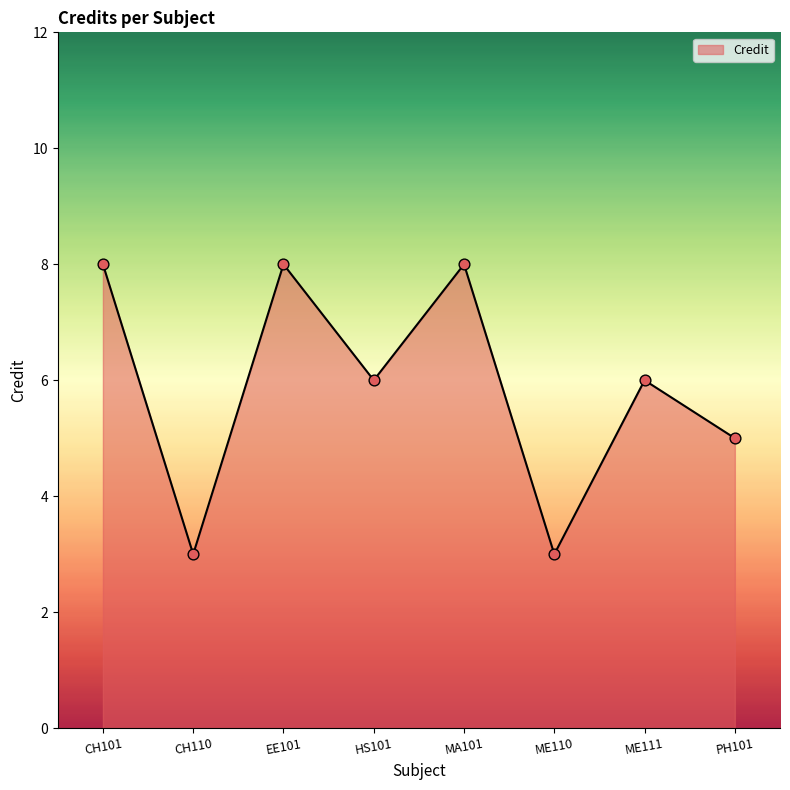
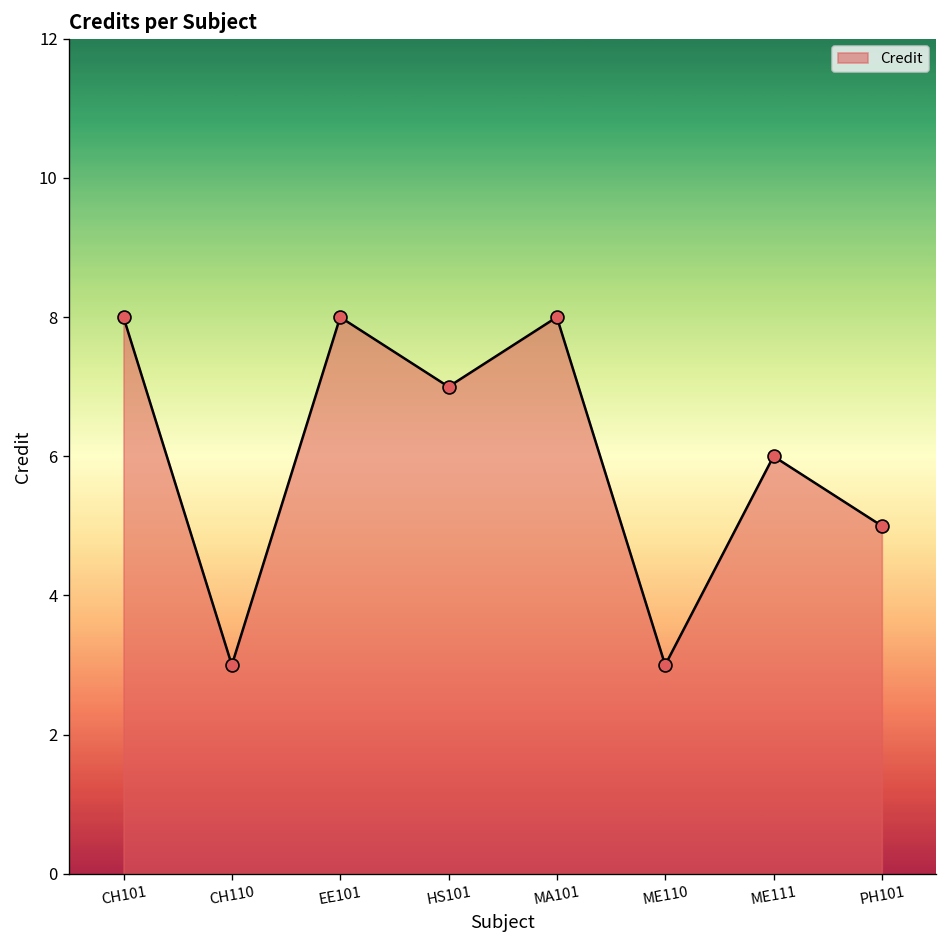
  {
    "CH101": 8,
    "CH110": 3,
    "EE101": 8,
-   "HS101": 6,
+   "HS101": 7,
    "MA101": 8,
    "ME110": 3,
    "ME111": 6,
    "PH101": 5
  }
